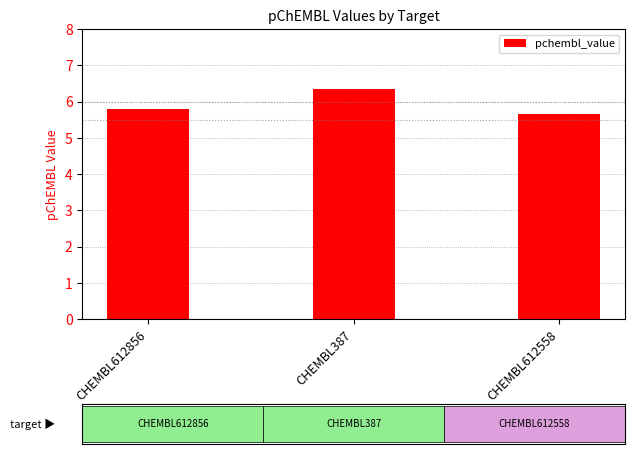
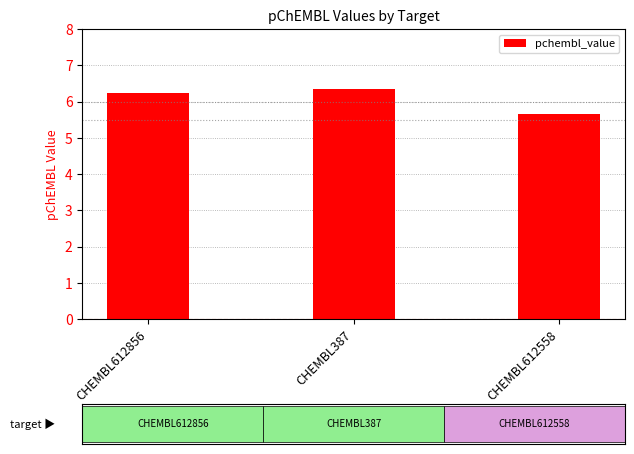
  {
    "pChEMBL Values by Target": {
-     "CHEMBL612856": 5.8,
+     "CHEMBL612856": 6.2,
      "CHEMBL387": 6.4,
      "CHEMBL612558": 5.7
    }
  }
